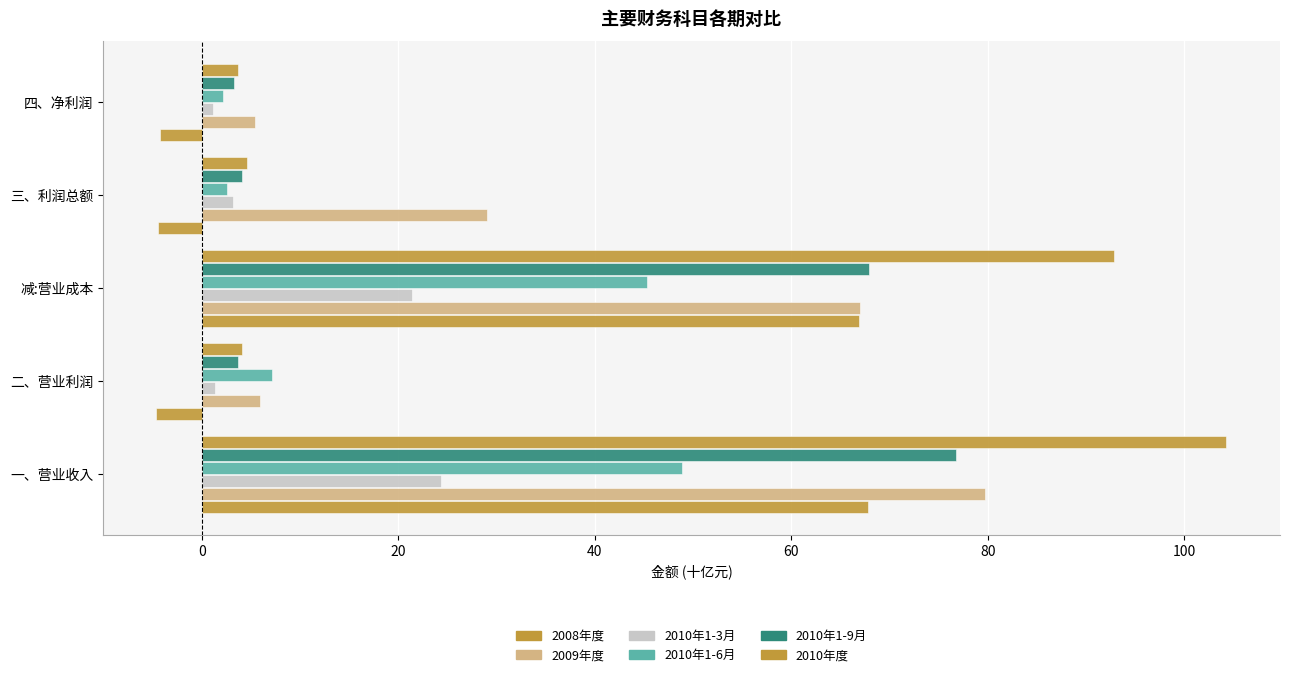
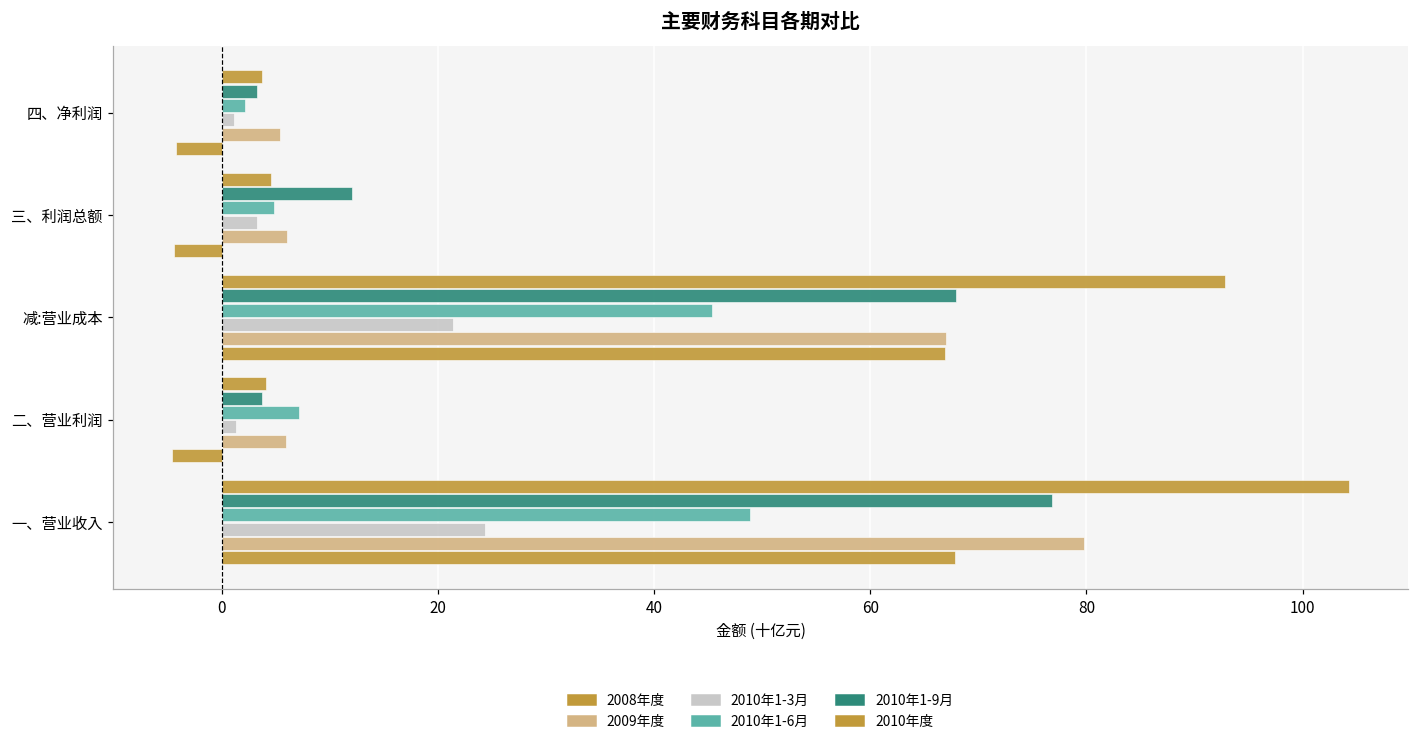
  {
    "2009年度": {
      "四、净利润": 5,
-     "三、利润总额": 29,
+     "三、利润总额": 6,
      "减:营业成本": 67,
      "二、营业利润": 6,
      "一、营业收入": 80
    },
    "2010年1-3月": {
      "四、净利润": 1,
      "三、利润总额": 3,
      "减:营业成本": 21,
      "二、营业利润": 1,
      "一、营业收入": 24
    },
    "2010年1-6月": {
      "四、净利润": 2,
-     "三、利润总额": 3,
+     "三、利润总额": 5,
      "减:营业成本": 45,
      "二、营业利润": 7,
      "一、营业收入": 49
    },
    "2010年1-9月": {
      "四、净利润": 3,
-     "三、利润总额": 4,
+     "三、利润总额": 12,
      "减:营业成本": 68,
      "二、营业利润": 4,
      "一、营业收入": 77
    }
  }
